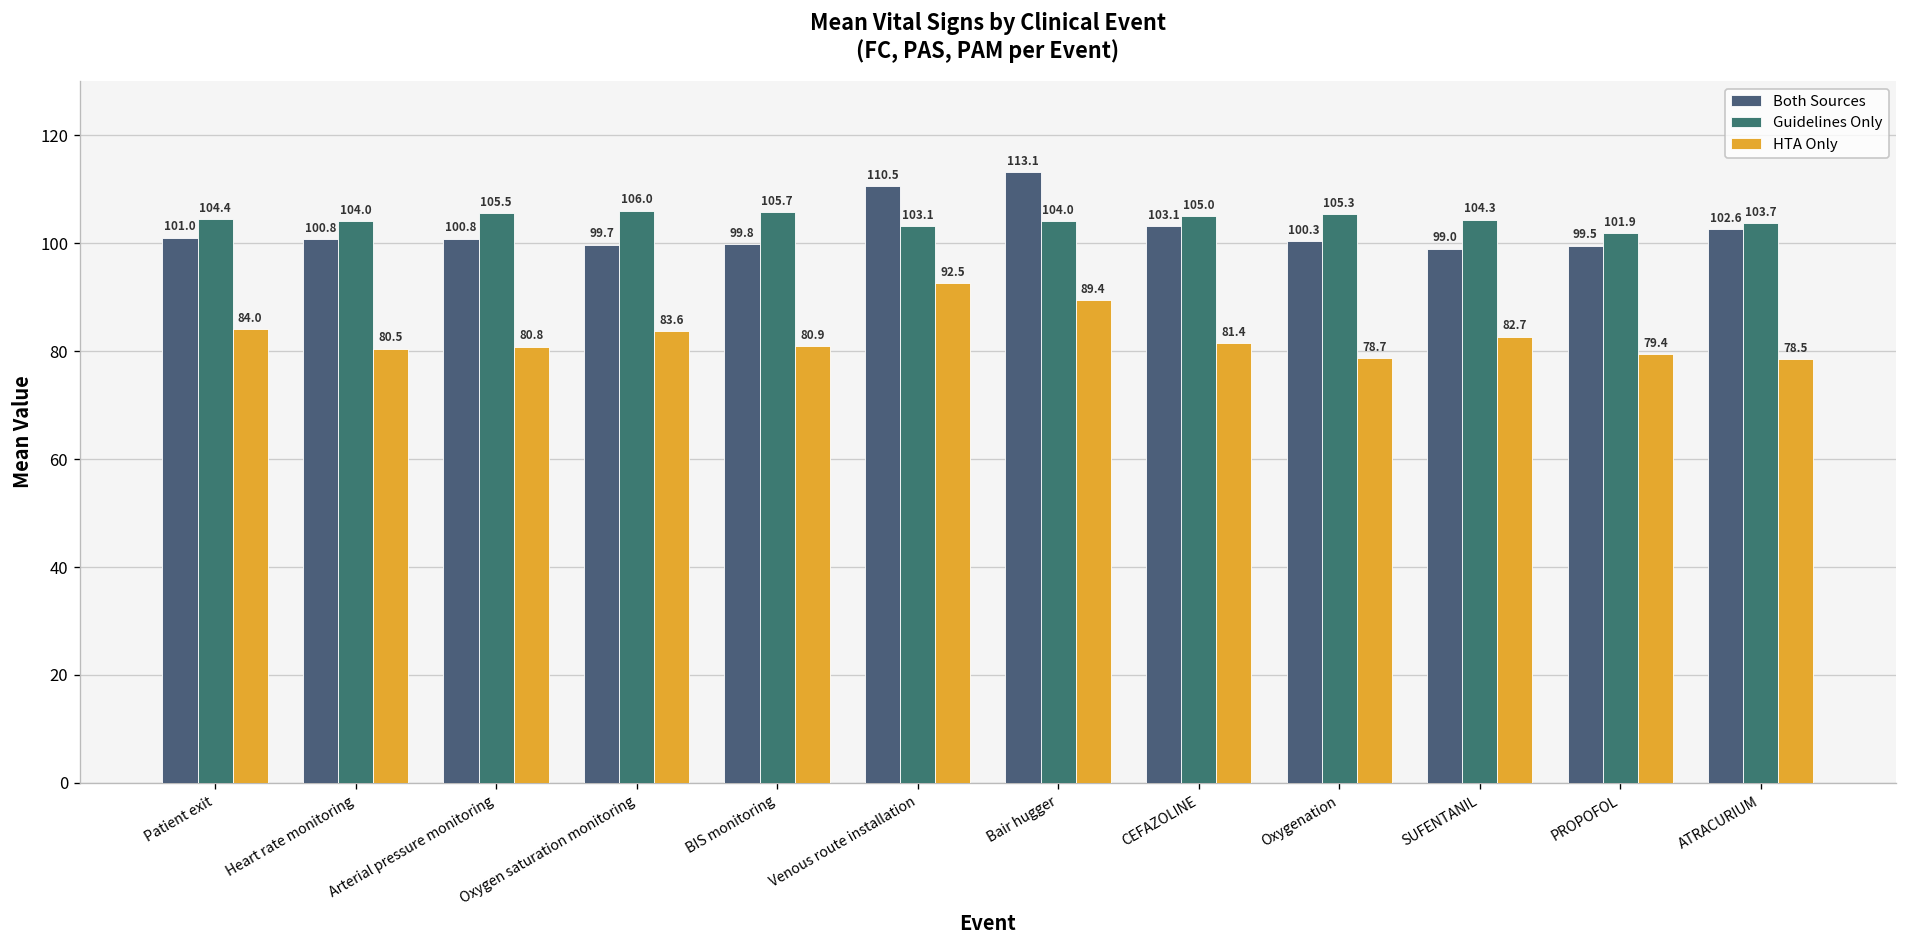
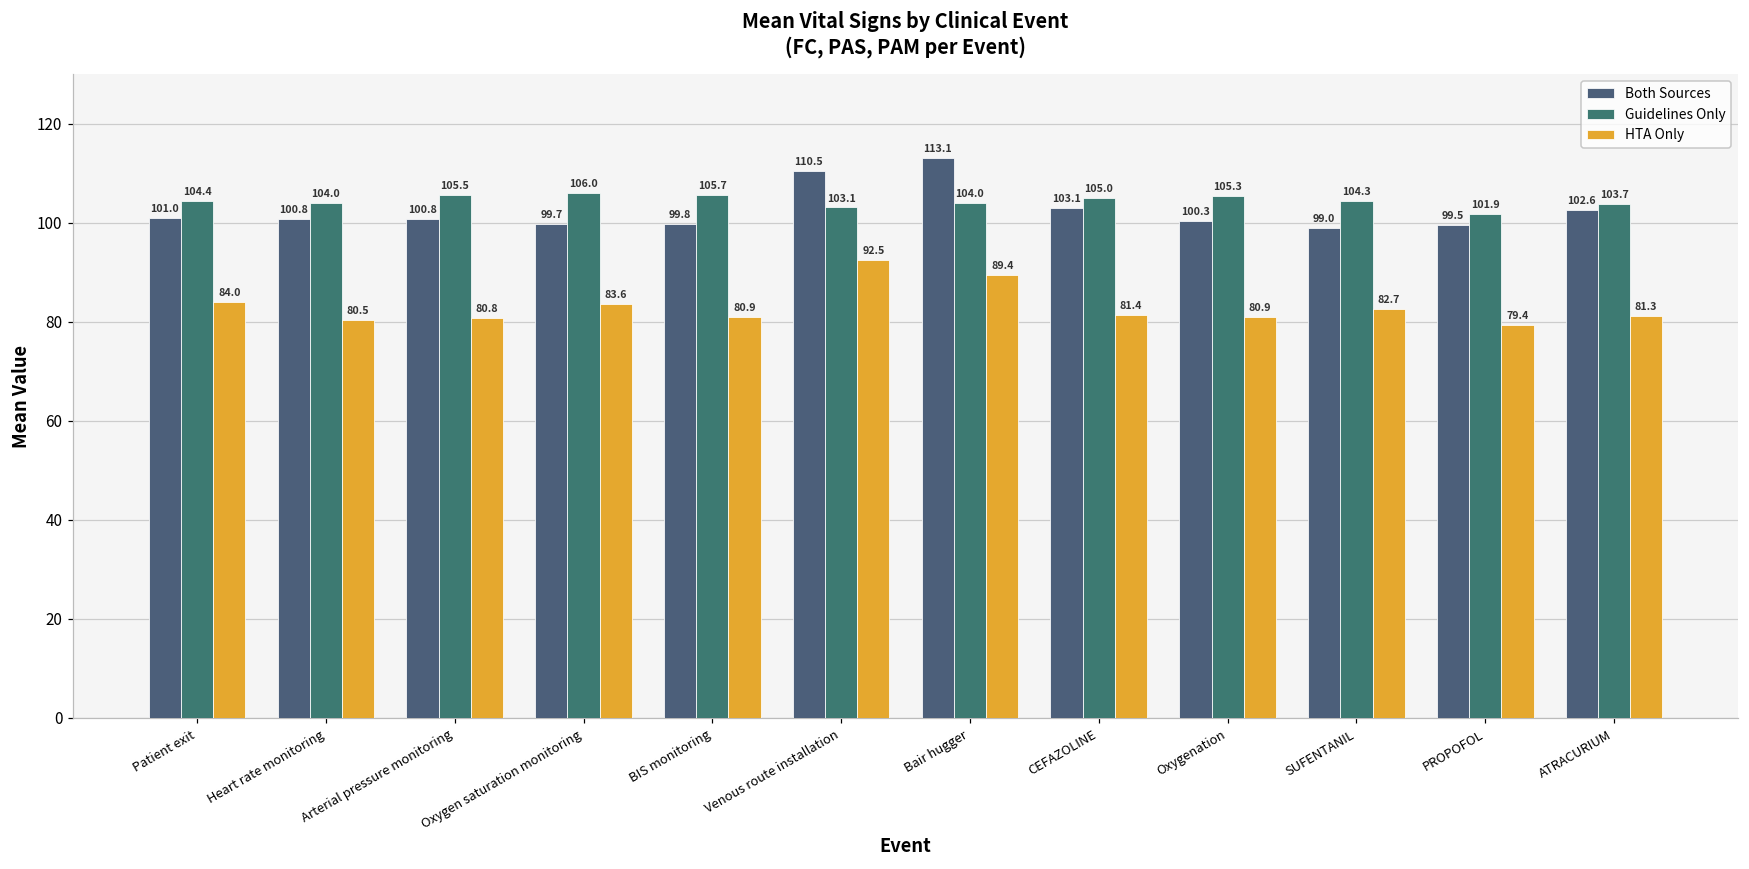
  {
    "HTA Only": {
      "Patient exit": 84.0,
      "Heart rate monitoring": 80.5,
      "Arterial pressure monitoring": 80.8,
      "Oxygen saturation monitoring": 83.6,
      "BIS monitoring": 80.9,
      "Venous route installation": 92.5,
      "Bair hugger": 89.4,
      "CEFAZOLINE": 81.4,
-     "Oxygenation": 78.7,
+     "Oxygenation": 80.9,
      "SUFENTANIL": 82.7,
      "PROPOFOL": 79.4,
-     "ATRACURIUM": 78.5
+     "ATRACURIUM": 81.3
    }
  }
